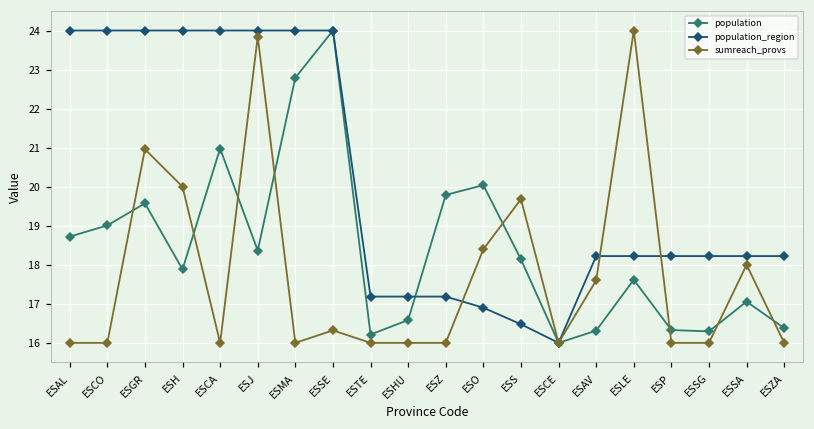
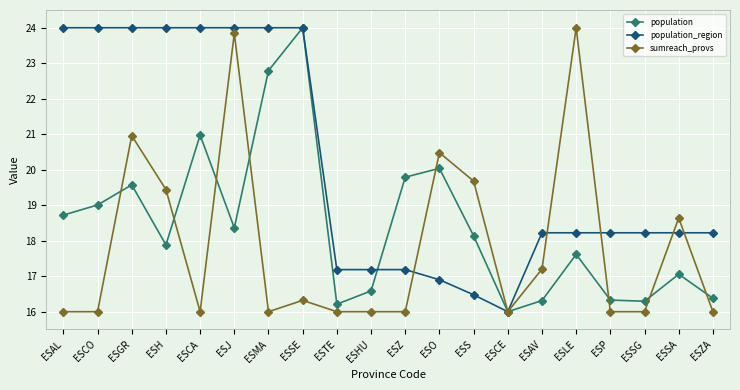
  {
    "sumreach_provs": {
      "ESAL": 16.0,
      "ESCO": 16.0,
      "ESGR": 21.0,
-     "ESH": 20.0,
+     "ESH": 19.4,
      "ESCA": 16.0,
      "ESJ": 23.8,
      "ESMA": 16.0,
      "ESSE": 16.3,
      "ESTE": 16.0,
      "ESHU": 16.0,
      "ESZ": 16.0,
-     "ESO": 18.4,
+     "ESO": 20.5,
      "ESS": 19.7,
-     "ESAV": 17.6,
+     "ESAV": 17.2,
      "ESLE": 24.0,
      "ESP": 16.0,
      "ESSG": 16.0,
-     "ESSA": 18.0,
+     "ESSA": 18.6,
      "ESZA": 16.0
    }
  }
